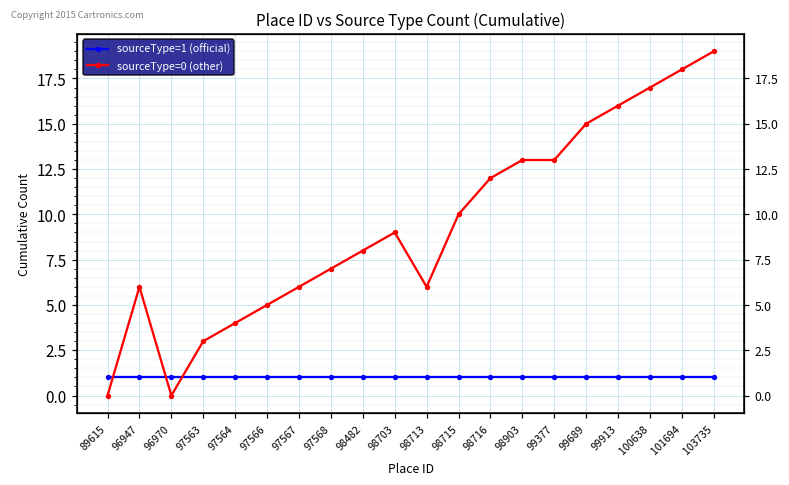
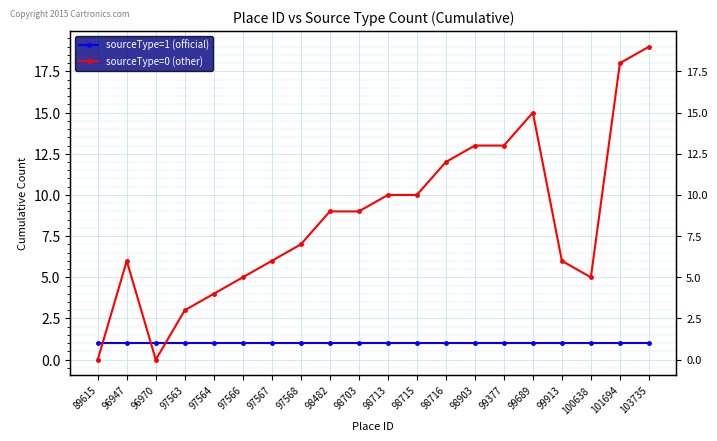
  {
    "sourceType=1 (official)": {
      "89615": 1,
      "96947": 1,
      "96970": 1,
      "97563": 1,
      "97564": 1,
      "97566": 1,
      "97567": 1,
      "97568": 1,
      "98482": 1,
      "98703": 1,
      "98713": 1,
      "98715": 1,
      "98716": 1,
      "98903": 1,
      "99377": 1,
      "99689": 1,
      "99913": 1,
      "100638": 1,
      "101694": 1,
      "103735": 1
    },
    "sourceType=0 (other)": {
      "89615": 0,
      "96947": 6,
      "96970": 0,
      "97563": 3,
      "97564": 4,
      "97566": 5,
      "97567": 6,
      "97568": 7,
-     "98482": 8,
+     "98482": 9,
      "98703": 9,
-     "98713": 6,
+     "98713": 10,
      "98715": 10,
      "98716": 12,
      "98903": 13,
      "99377": 13,
      "99689": 15,
-     "99913": 16,
-     "100638": 17,
+     "99913": 6,
+     "100638": 5,
      "101694": 18,
      "103735": 19
    }
  }
